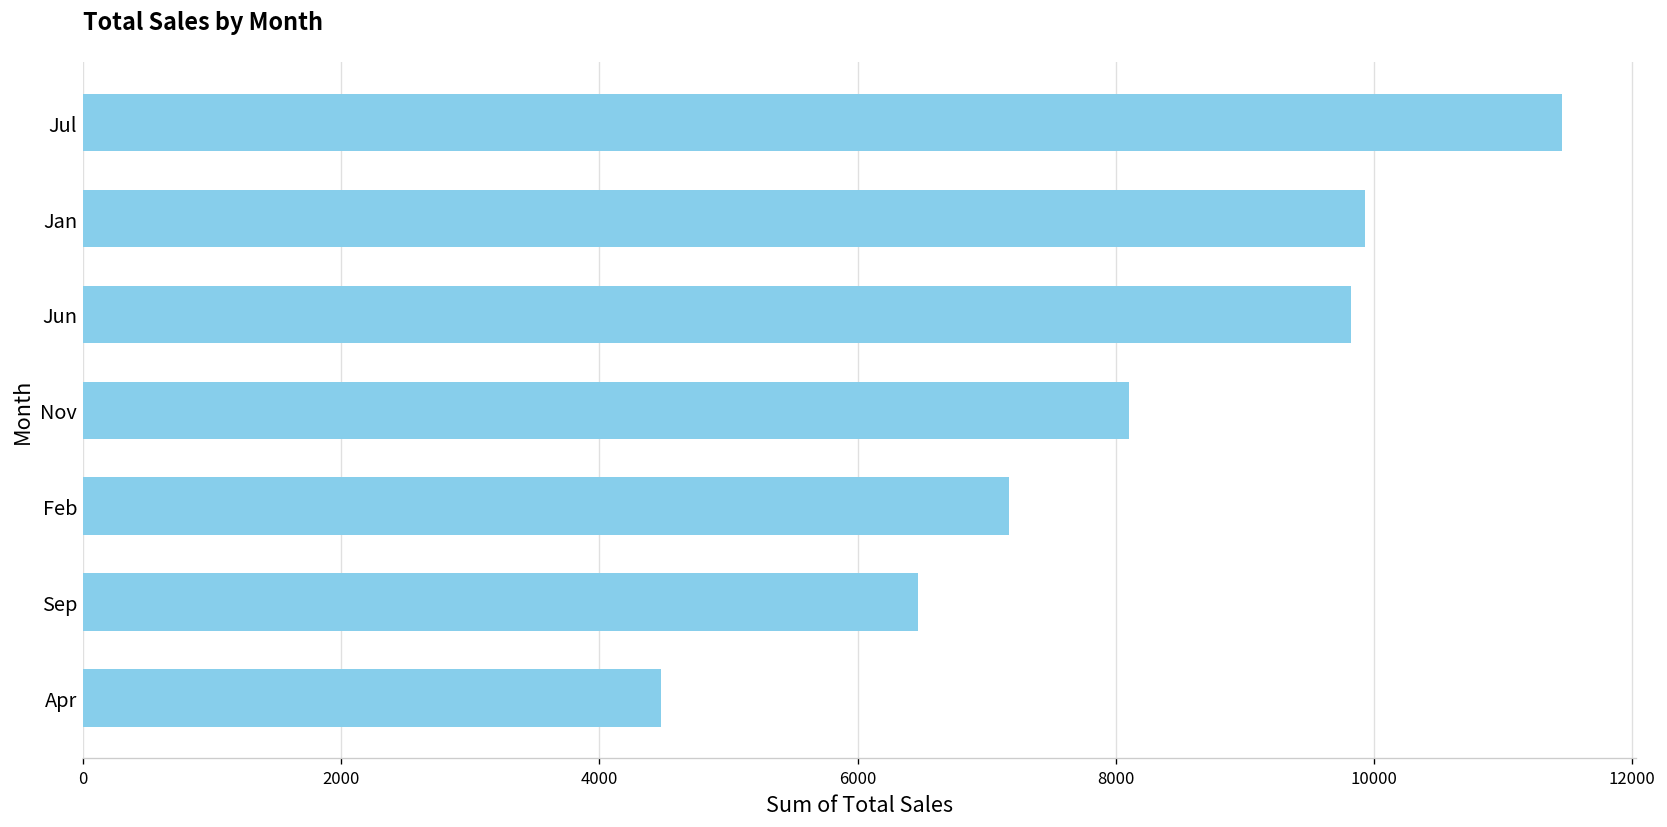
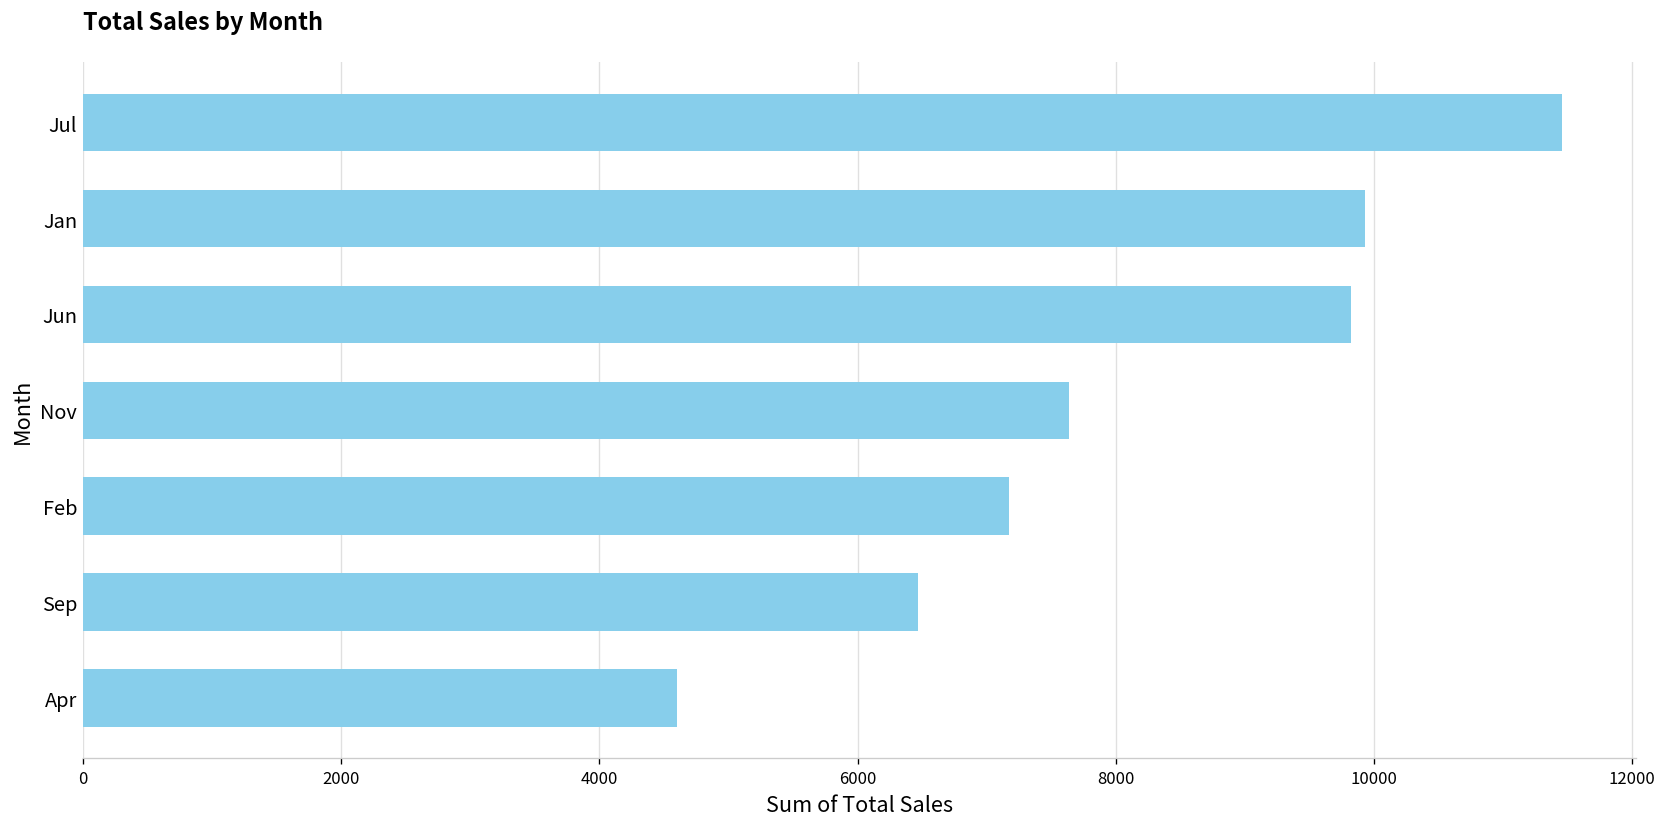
  {
    "Jul": 11460,
    "Jan": 9930,
    "Jun": 9820,
-   "Nov": 8100,
+   "Nov": 7640,
    "Feb": 7180,
    "Sep": 6470,
-   "Apr": 4480
+   "Apr": 4610
  }
